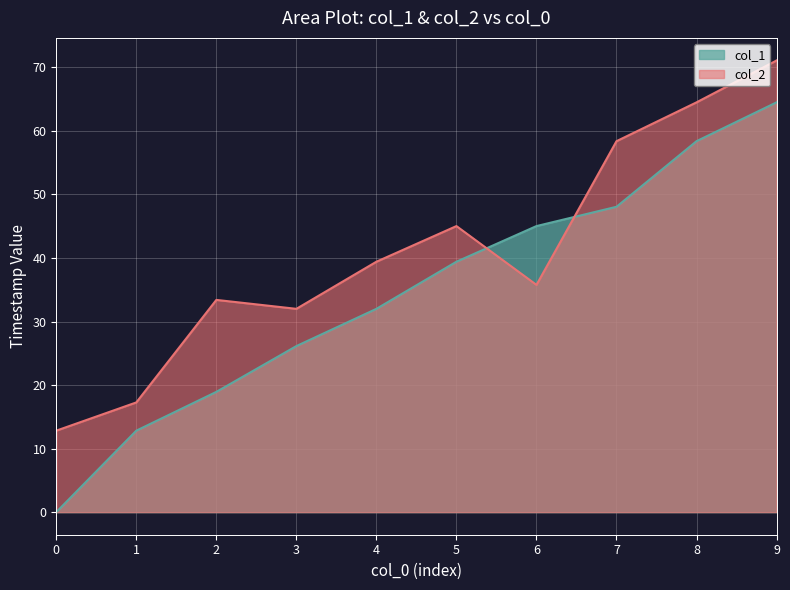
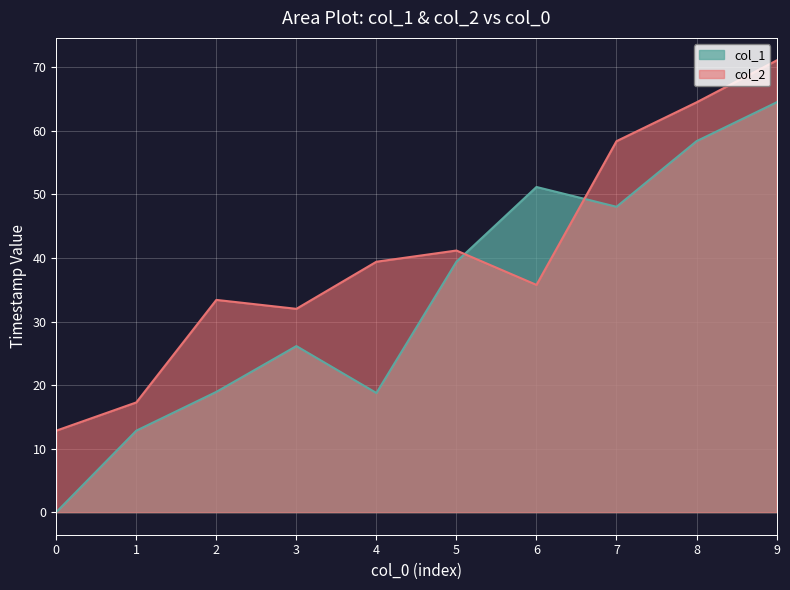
  {
    "col_1": {
      "0": 0,
      "1": 13,
      "2": 19,
      "3": 26,
-     "4": 32,
+     "4": 19,
      "5": 39,
-     "6": 45,
+     "6": 51,
      "7": 48,
      "8": 58,
      "9": 64
    },
    "col_2": {
      "0": 13,
      "1": 17,
      "2": 33,
      "3": 32,
      "4": 39,
-     "5": 45,
+     "5": 41,
      "6": 36,
      "7": 58,
      "8": 64,
      "9": 71
    }
  }
